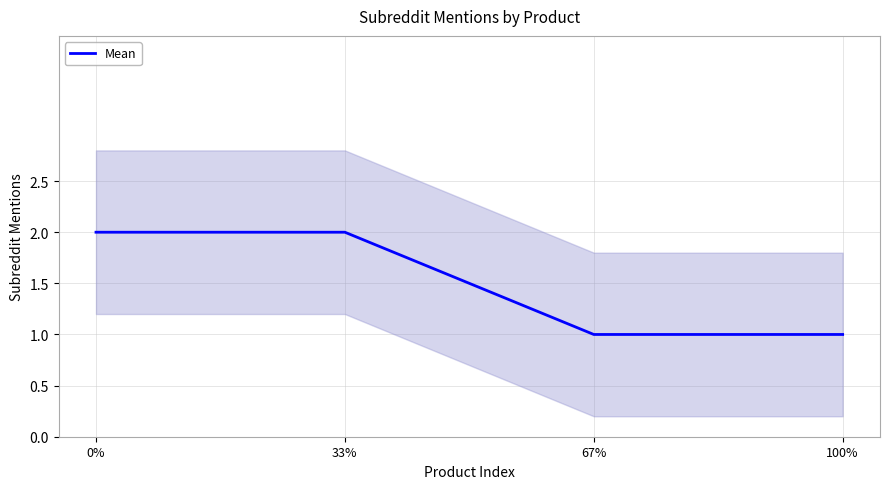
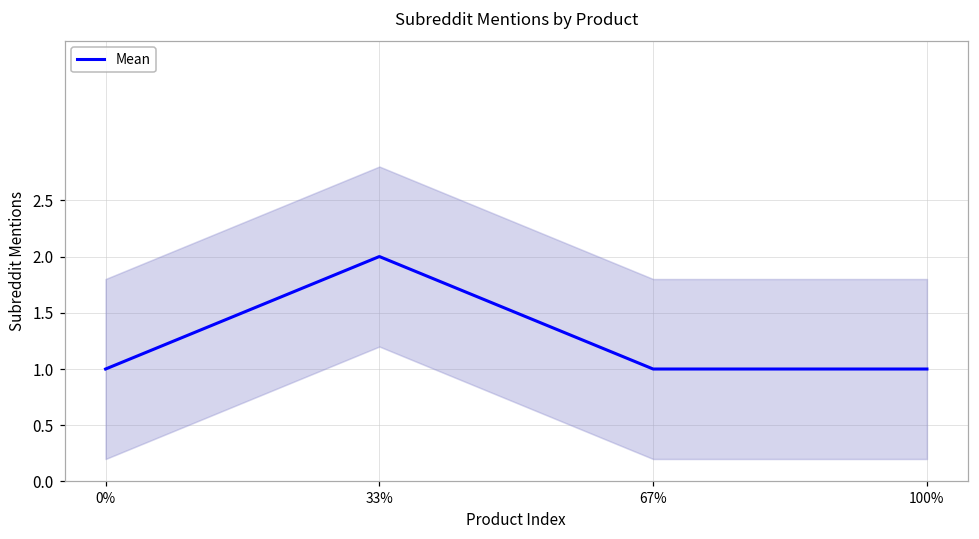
  {
    "Mean": {
-     "0%": 2,
+     "0%": 1,
      "33%": 2,
      "67%": 1,
      "100%": 1
    }
  }
